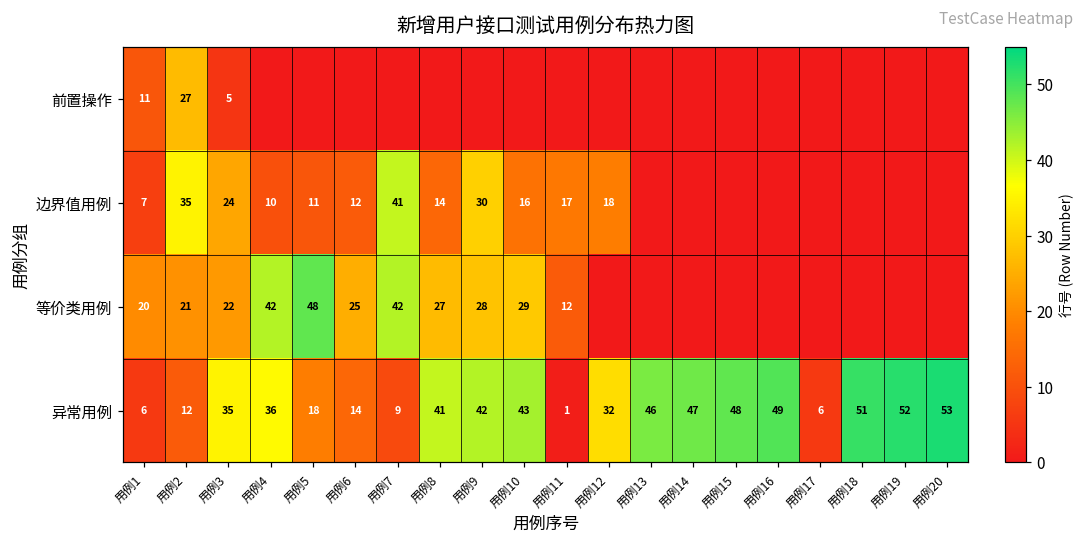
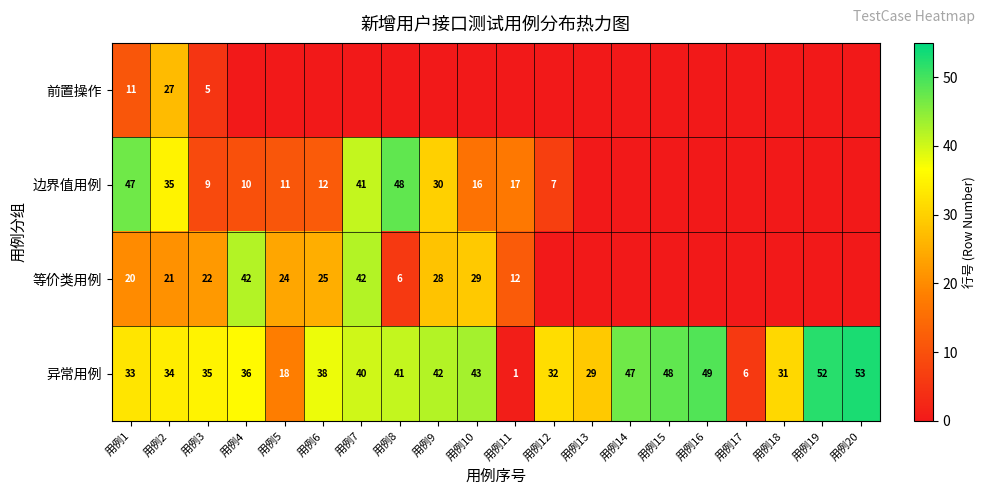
  {
    "前置操作": {
      "用例1": 11,
      "用例2": 27,
      "用例3": 5
    },
    "边界值用例": {
-     "用例1": 7,
+     "用例1": 47,
      "用例2": 35,
-     "用例3": 24,
+     "用例3": 9,
      "用例4": 10,
      "用例5": 11,
      "用例6": 12,
      "用例7": 41,
-     "用例8": 14,
+     "用例8": 48,
      "用例9": 30,
      "用例10": 16,
      "用例11": 17,
-     "用例12": 18
+     "用例12": 7
    },
    "等价类用例": {
      "用例1": 20,
      "用例2": 21,
      "用例3": 22,
      "用例4": 42,
-     "用例5": 48,
+     "用例5": 24,
      "用例6": 25,
      "用例7": 42,
-     "用例8": 27,
+     "用例8": 6,
      "用例9": 28,
      "用例10": 29,
      "用例11": 12
    },
    "异常用例": {
-     "用例1": 6,
-     "用例2": 12,
+     "用例1": 33,
+     "用例2": 34,
      "用例3": 35,
      "用例4": 36,
      "用例5": 18,
-     "用例6": 14,
-     "用例7": 9,
+     "用例6": 38,
+     "用例7": 40,
      "用例8": 41,
      "用例9": 42,
      "用例10": 43,
      "用例11": 1,
      "用例12": 32,
-     "用例13": 46,
+     "用例13": 29,
      "用例14": 47,
      "用例15": 48,
      "用例16": 49,
      "用例17": 6,
-     "用例18": 51,
+     "用例18": 31,
      "用例19": 52,
      "用例20": 53
    }
  }
